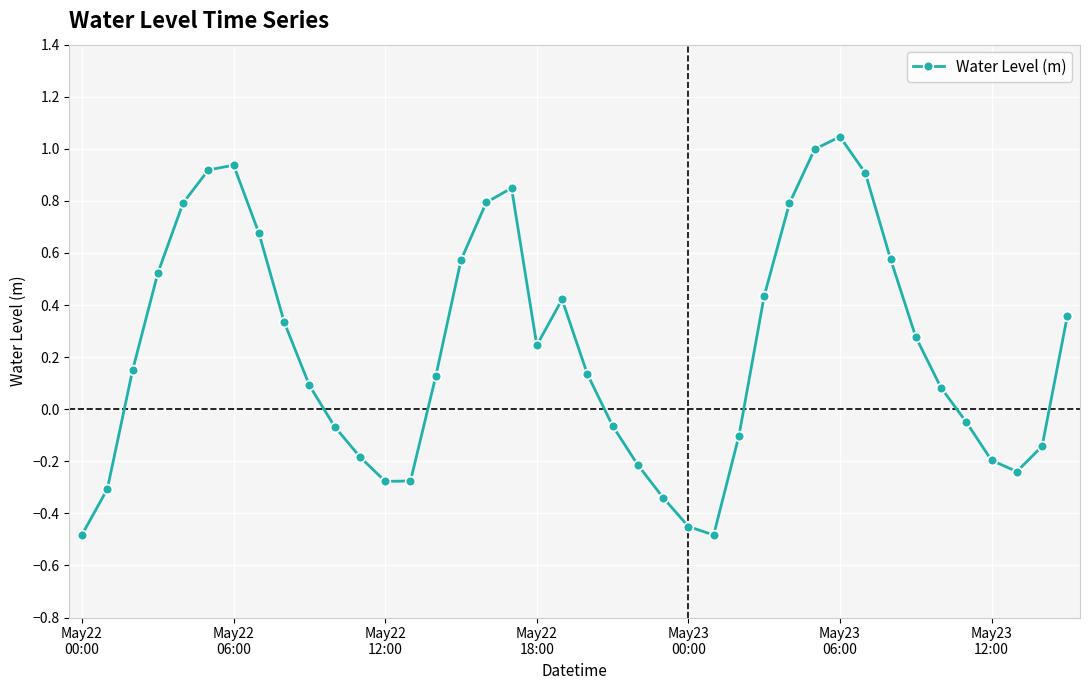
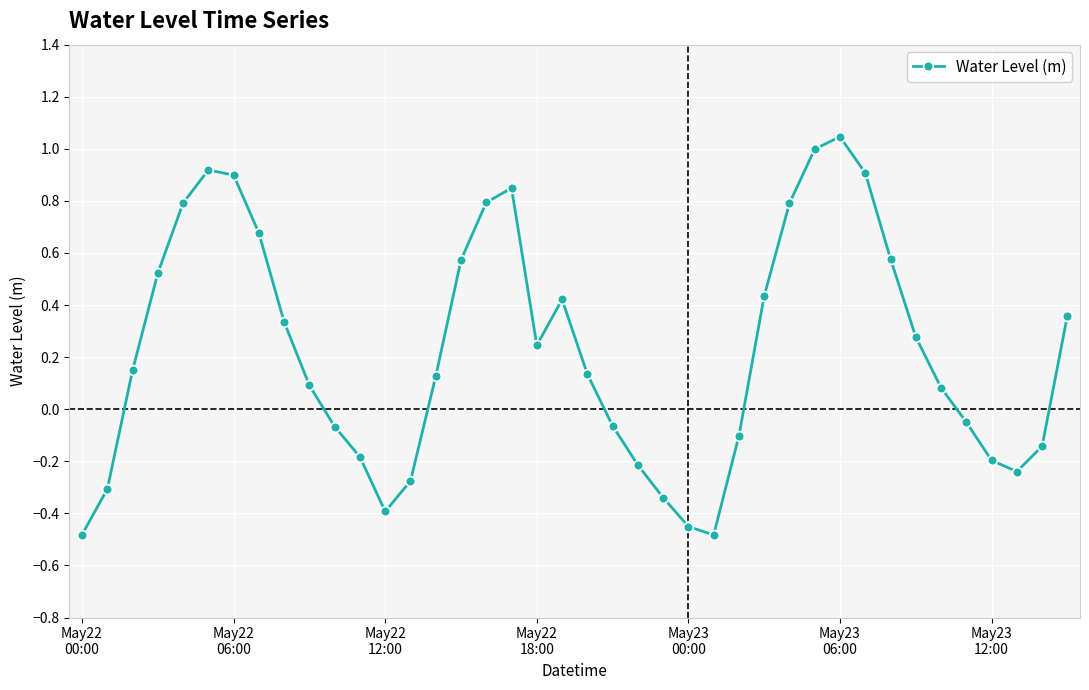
  {
    "May22 00:00": -0.48,
-   "May22 06:00": 0.94,
-   "May22 12:00": -0.28,
+   "May22 06:00": 0.90,
+   "May22 12:00": -0.39,
    "May22 18:00": 0.25,
    "May23 00:00": -0.45,
    "May23 06:00": 1.05,
    "May23 12:00": -0.20
  }
